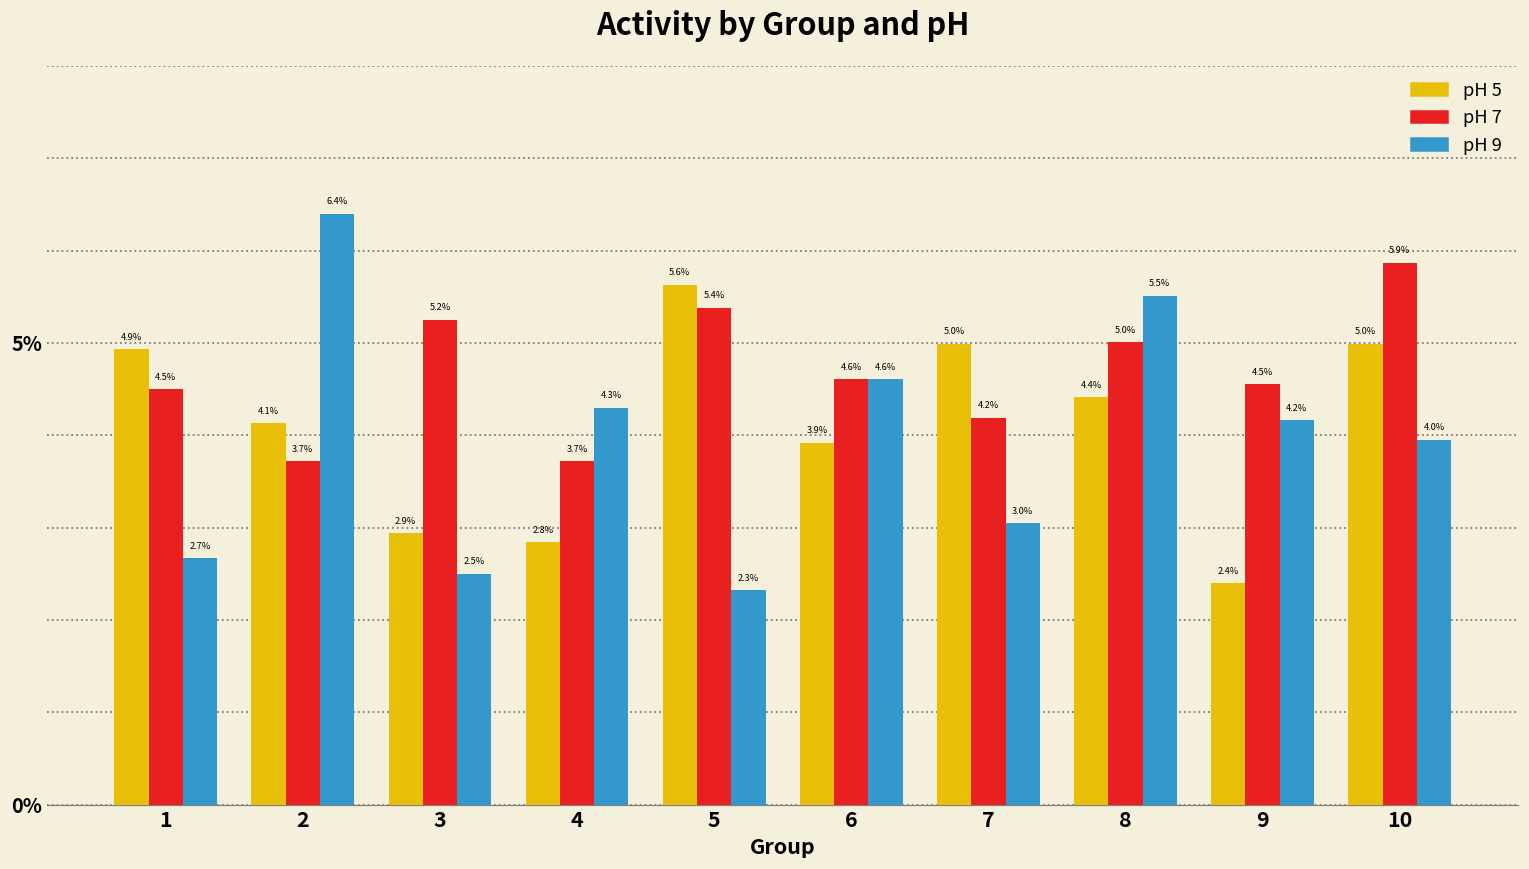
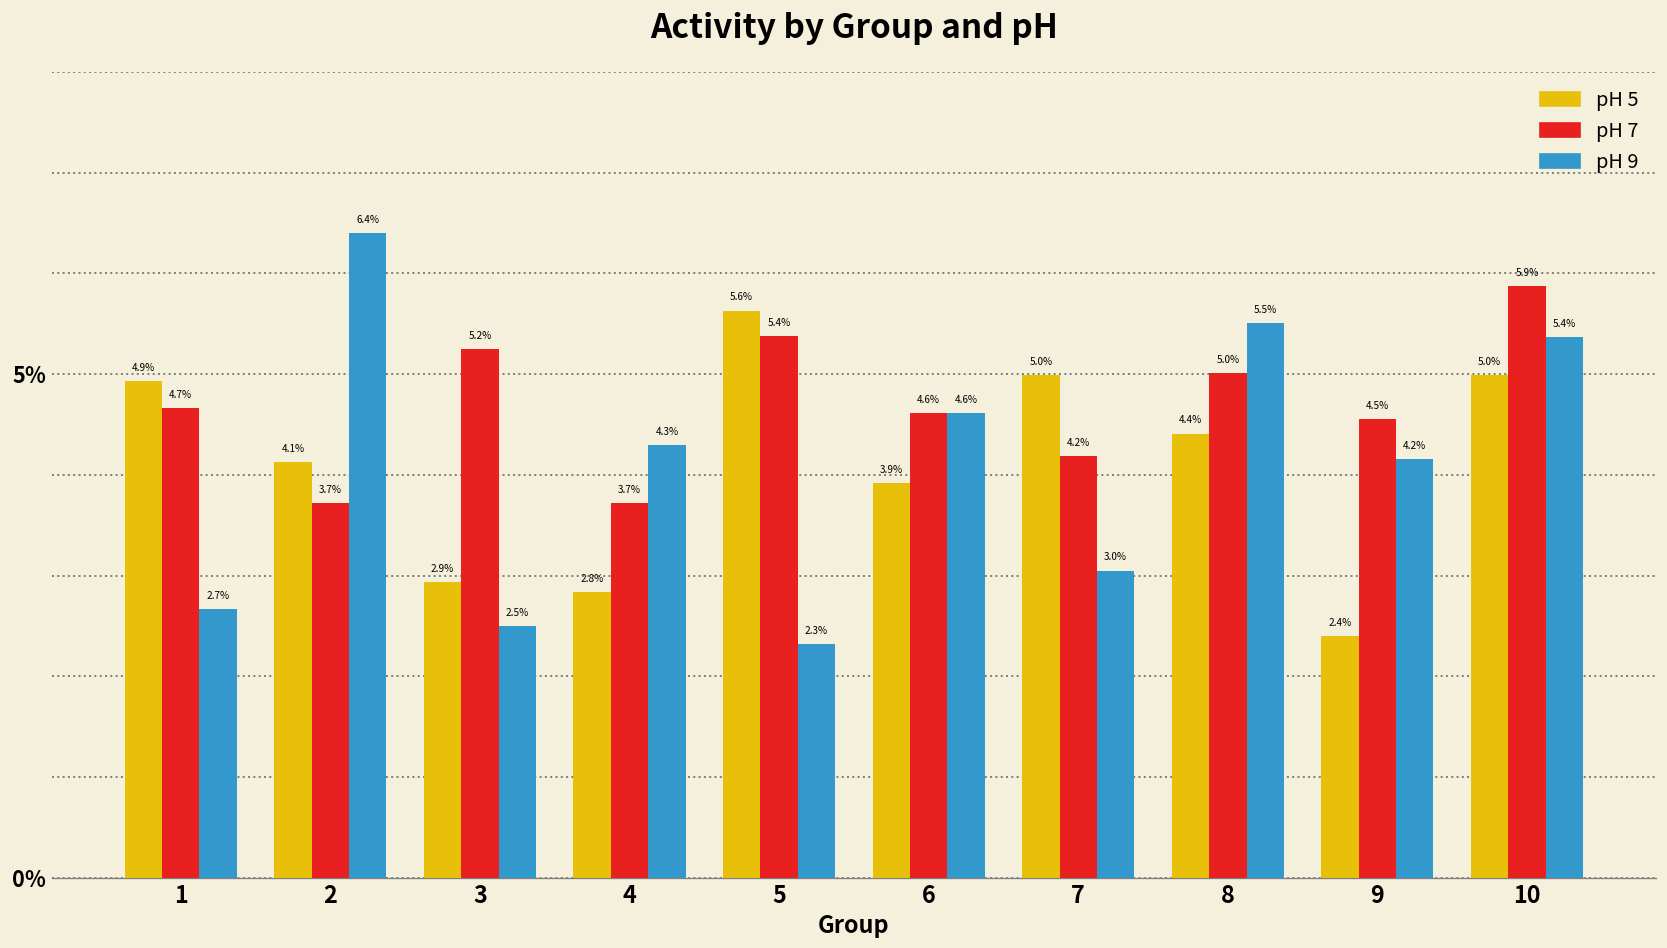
  {
    "pH 5": {
      "1": "4.9%",
      "2": "4.1%",
      "3": "2.9%",
      "4": "2.8%",
      "5": "5.6%",
      "6": "3.9%",
      "7": "5.0%",
      "8": "4.4%",
      "9": "2.4%",
      "10": "5.0%"
    },
    "pH 7": {
-     "1": "4.5%",
+     "1": "4.7%",
      "2": "3.7%",
      "3": "5.2%",
      "4": "3.7%",
      "5": "5.4%",
      "6": "4.6%",
      "7": "4.2%",
      "8": "5.0%",
      "9": "4.5%",
      "10": "5.9%"
    },
    "pH 9": {
      "1": "2.7%",
      "2": "6.4%",
      "3": "2.5%",
      "4": "4.3%",
      "5": "2.3%",
      "6": "4.6%",
      "7": "3.0%",
      "8": "5.5%",
      "9": "4.2%",
-     "10": "4.0%"
+     "10": "5.4%"
    }
  }
